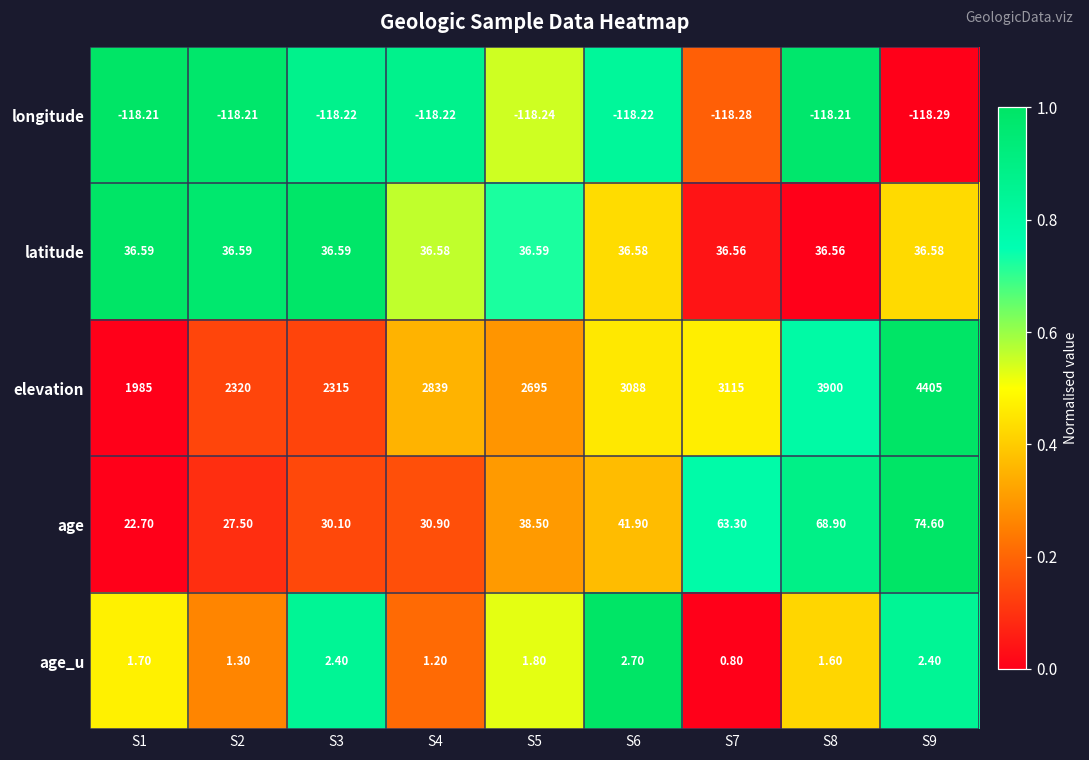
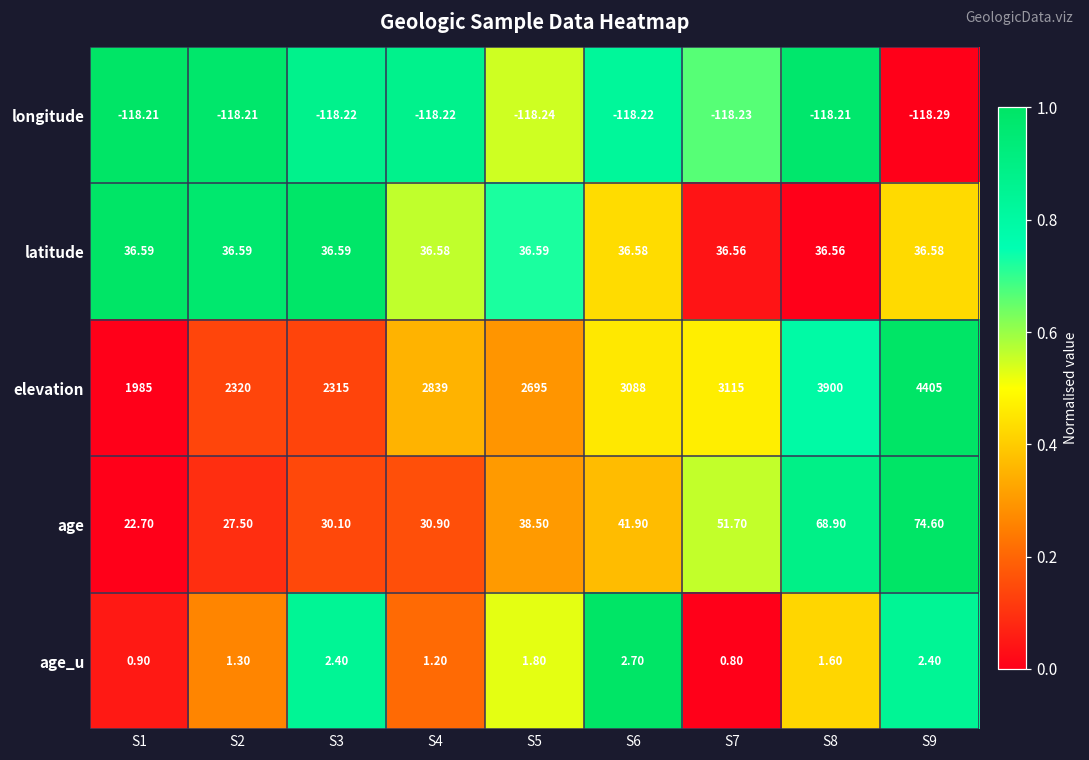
  {
    "longitude": {
      "S1": -118.21,
      "S2": -118.21,
      "S3": -118.22,
      "S4": -118.22,
      "S5": -118.24,
      "S6": -118.22,
-     "S7": -118.28,
+     "S7": -118.23,
      "S8": -118.21,
      "S9": -118.29
    },
    "latitude": {
      "S1": 36.59,
      "S2": 36.59,
      "S3": 36.59,
      "S4": 36.58,
      "S5": 36.59,
      "S6": 36.58,
      "S7": 36.56,
      "S8": 36.56,
      "S9": 36.58
    },
    "elevation": {
      "S1": 1985,
      "S2": 2320,
      "S3": 2315,
      "S4": 2839,
      "S5": 2695,
      "S6": 3088,
      "S7": 3115,
      "S8": 3900,
      "S9": 4405
    },
    "age": {
      "S1": 22.70,
      "S2": 27.50,
      "S3": 30.10,
      "S4": 30.90,
      "S5": 38.50,
      "S6": 41.90,
-     "S7": 63.30,
+     "S7": 51.70,
      "S8": 68.90,
      "S9": 74.60
    },
    "age_u": {
-     "S1": 1.70,
+     "S1": 0.90,
      "S2": 1.30,
      "S3": 2.40,
      "S4": 1.20,
      "S5": 1.80,
      "S6": 2.70,
      "S7": 0.80,
      "S8": 1.60,
      "S9": 2.40
    }
  }
